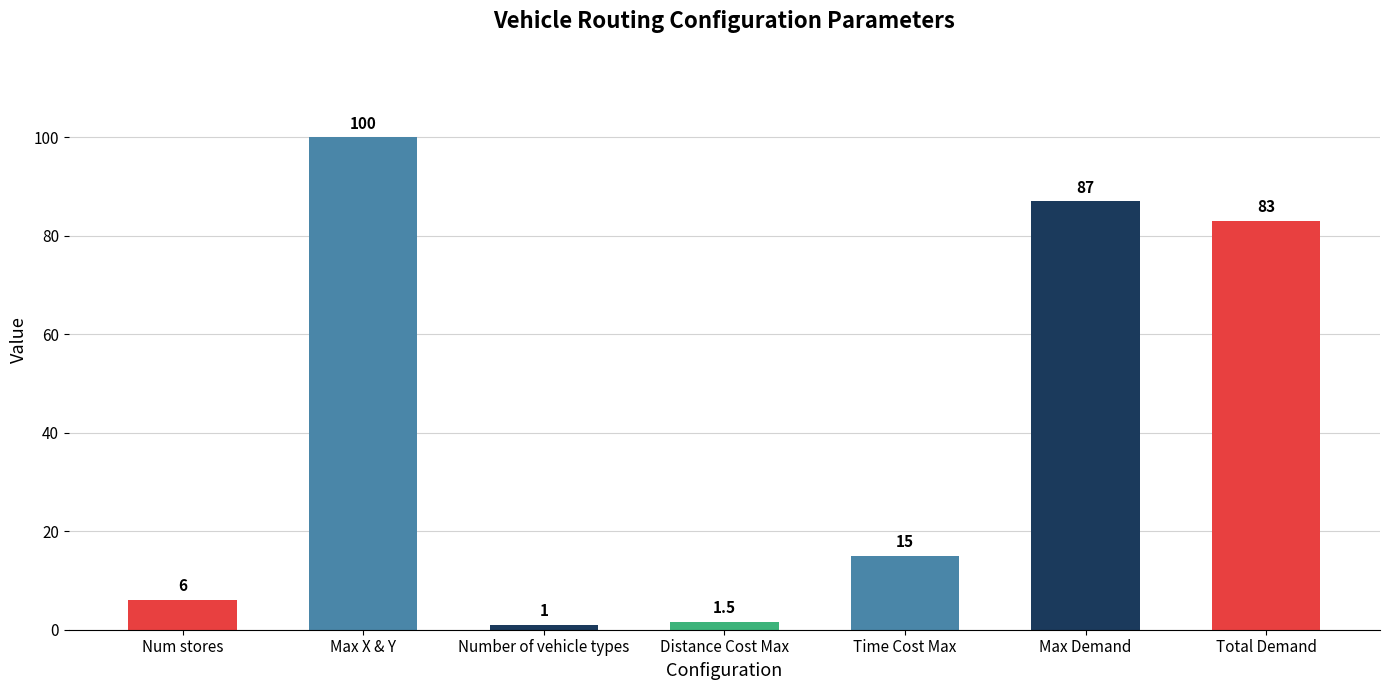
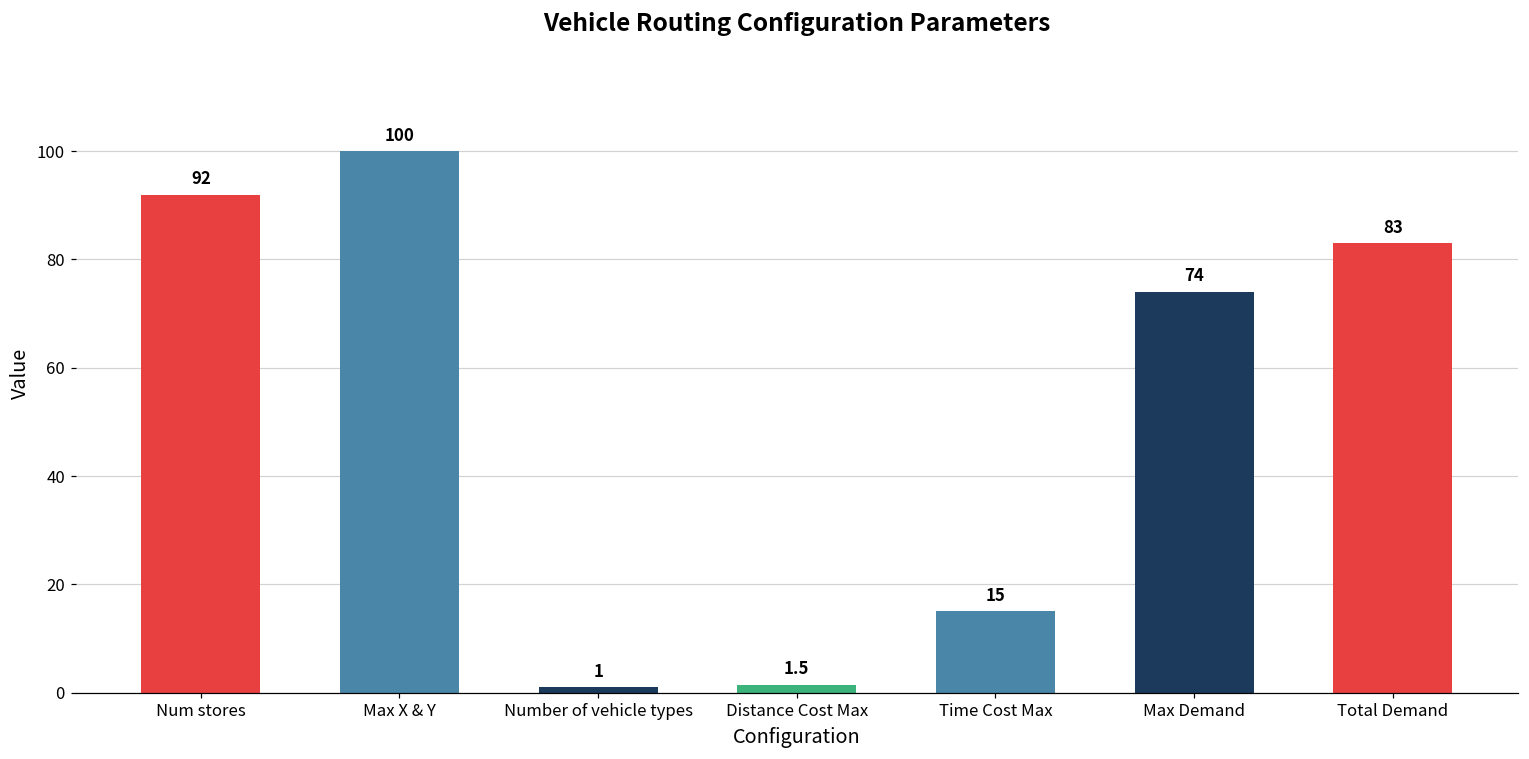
  {
-   "Num stores": 6,
+   "Num stores": 92,
    "Max X & Y": 100,
    "Number of vehicle types": 1,
    "Distance Cost Max": 1.5,
    "Time Cost Max": 15,
-   "Max Demand": 87,
+   "Max Demand": 74,
    "Total Demand": 83
  }
